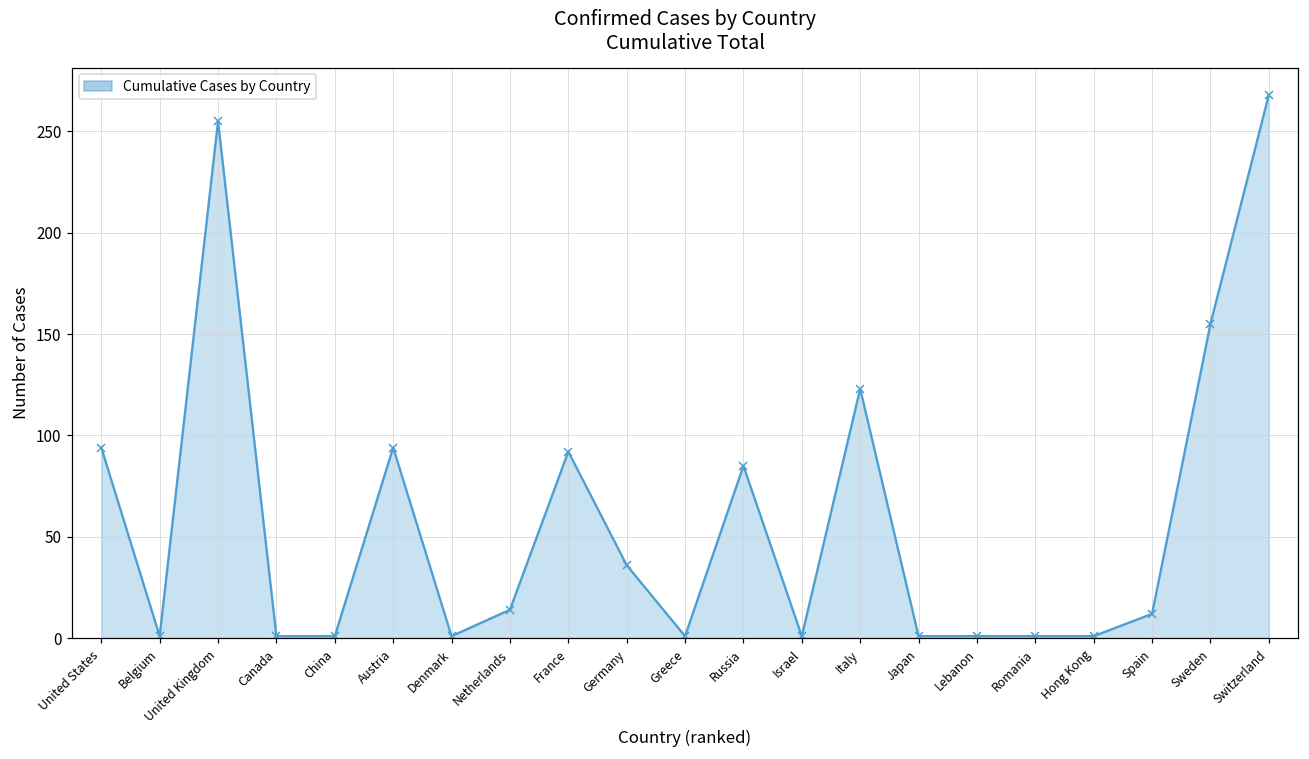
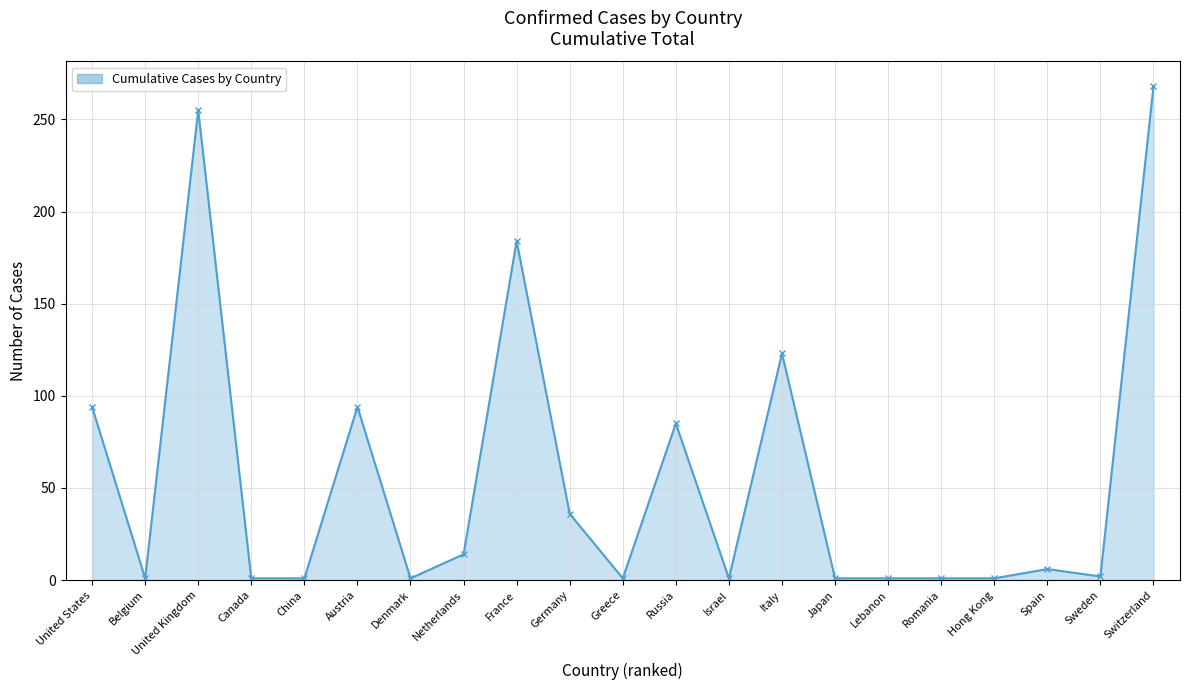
  {
    "United States": 94,
    "Belgium": 1,
    "United Kingdom": 255,
    "Canada": 1,
    "China": 1,
    "Austria": 94,
    "Denmark": 1,
    "Netherlands": 14,
-   "France": 92,
+   "France": 184,
    "Germany": 36,
    "Greece": 1,
    "Russia": 85,
    "Israel": 1,
    "Italy": 123,
    "Japan": 1,
    "Lebanon": 1,
    "Romania": 1,
    "Hong Kong": 1,
-   "Spain": 12,
-   "Sweden": 155,
+   "Spain": 6,
+   "Sweden": 2,
    "Switzerland": 268
  }
